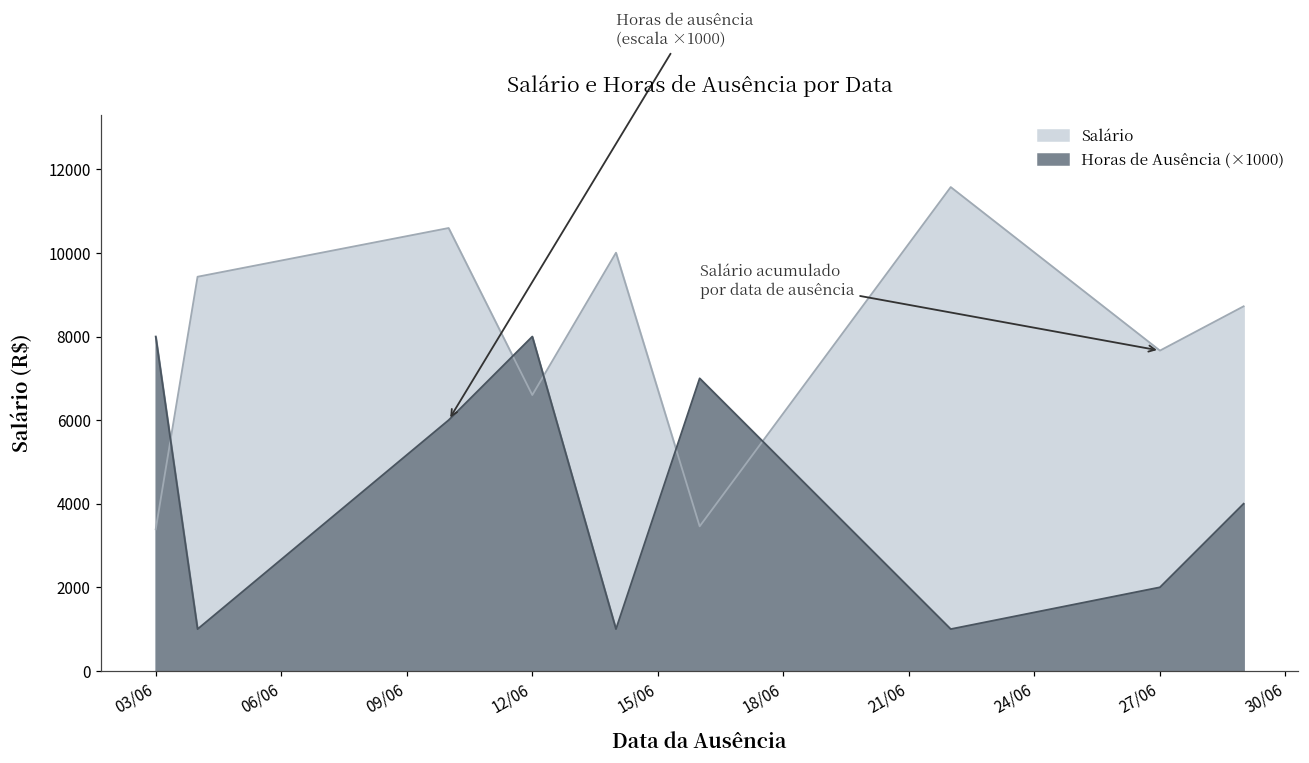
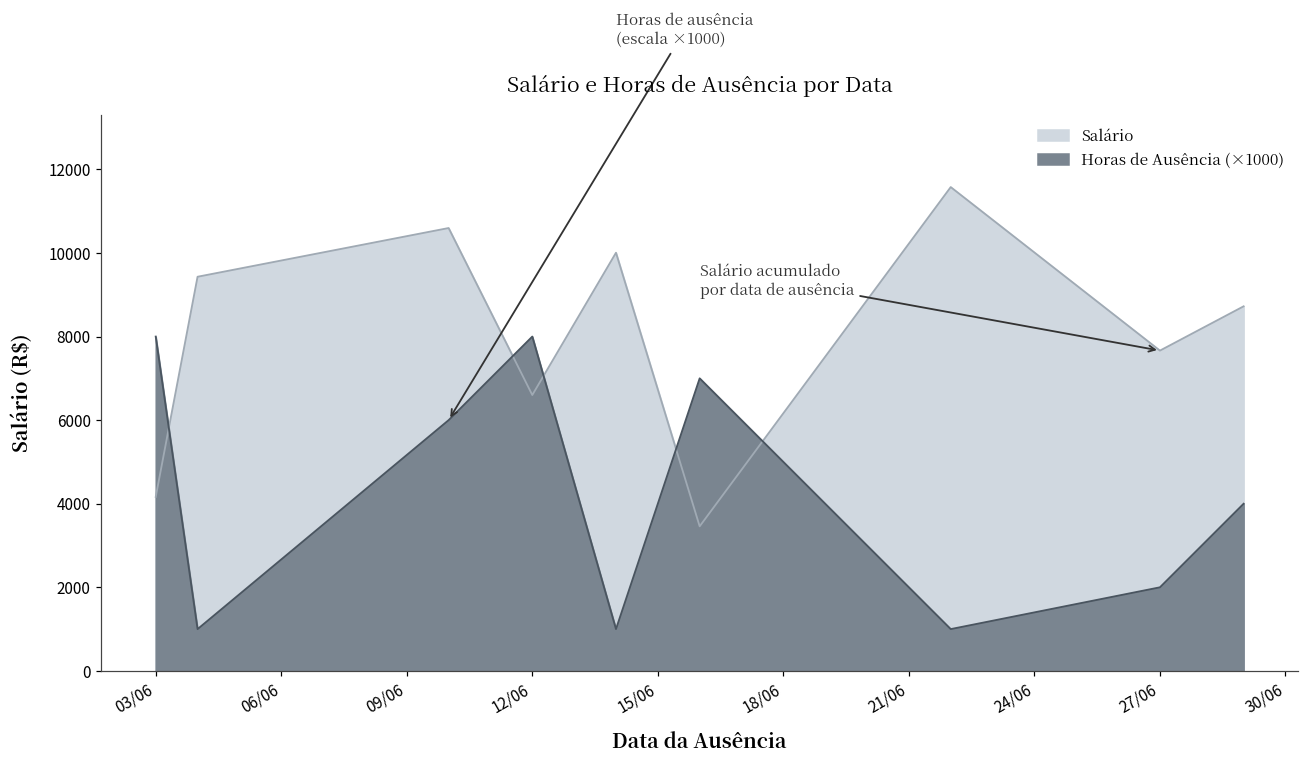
  {
    "Salário": {
-     "03/06": 3400,
+     "03/06": 4200,
      "27/06": 7700
    },
    "Horas de Ausência (×1000)": {
      "03/06": 8000,
      "27/06": 2000
    }
  }
